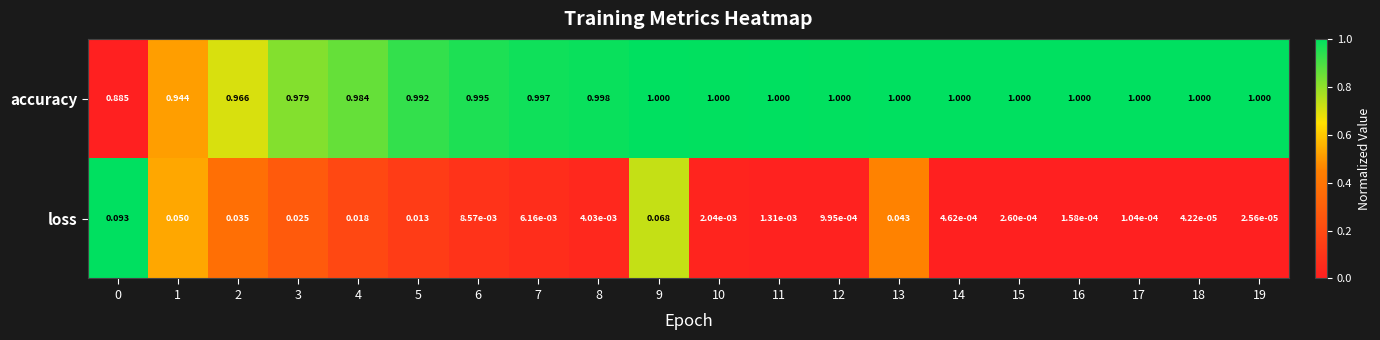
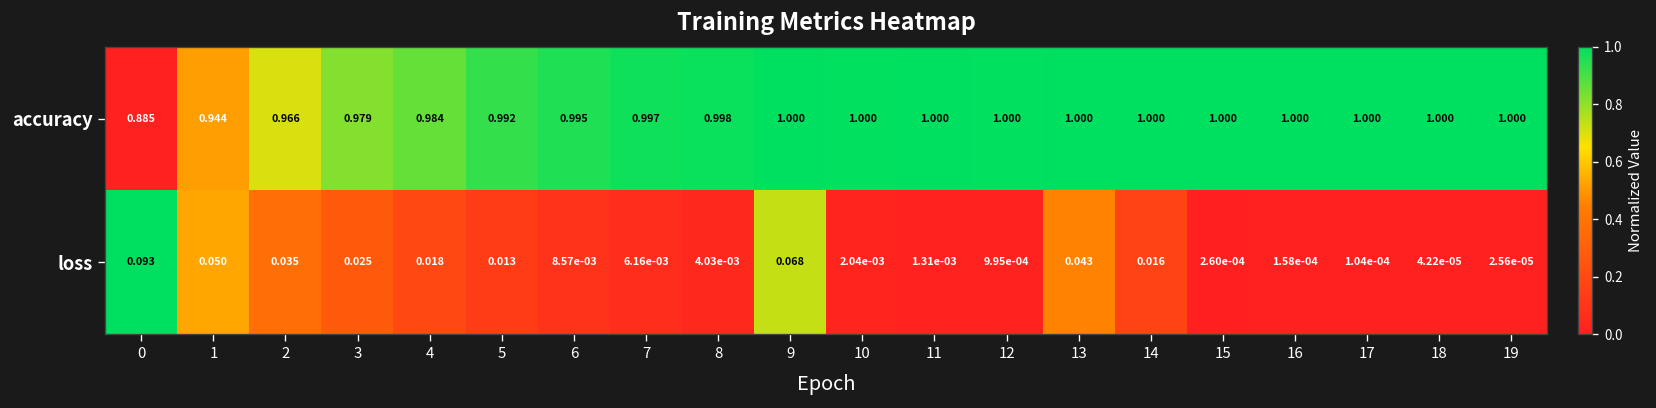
  {
    "accuracy": {
      "0": "0.885",
      "1": "0.944",
      "2": "0.966",
      "3": "0.979",
      "4": "0.984",
      "5": "0.992",
      "6": "0.995",
      "7": "0.997",
      "8": "0.998",
      "9": "1.000",
      "10": "1.000",
      "11": "1.000",
      "12": "1.000",
      "13": "1.000",
      "14": "1.000",
      "15": "1.000",
      "16": "1.000",
      "17": "1.000",
      "18": "1.000",
      "19": "1.000"
    },
    "loss": {
      "0": "0.093",
      "1": "0.050",
      "2": "0.035",
      "3": "0.025",
      "4": "0.018",
      "5": "0.013",
      "6": "8.57e-03",
      "7": "6.16e-03",
      "8": "4.03e-03",
      "9": "0.068",
      "10": "2.04e-03",
      "11": "1.31e-03",
      "12": "9.95e-04",
      "13": "0.043",
-     "14": "4.62e-04",
+     "14": "0.016",
      "15": "2.60e-04",
      "16": "1.58e-04",
      "17": "1.04e-04",
      "18": "4.22e-05",
      "19": "2.56e-05"
    }
  }
